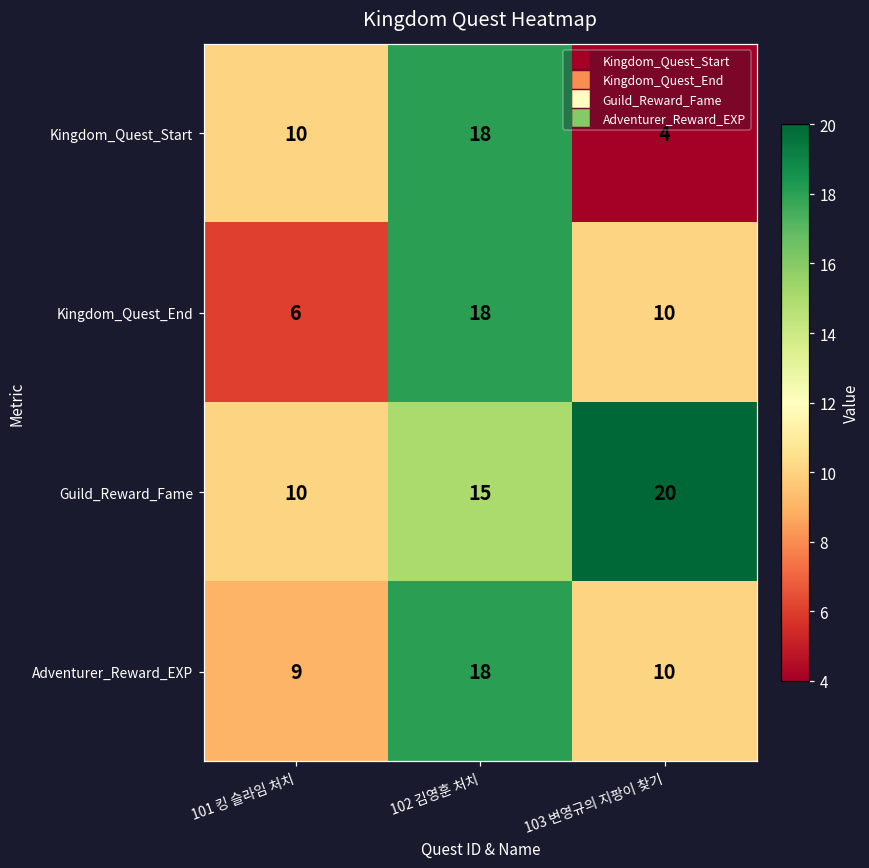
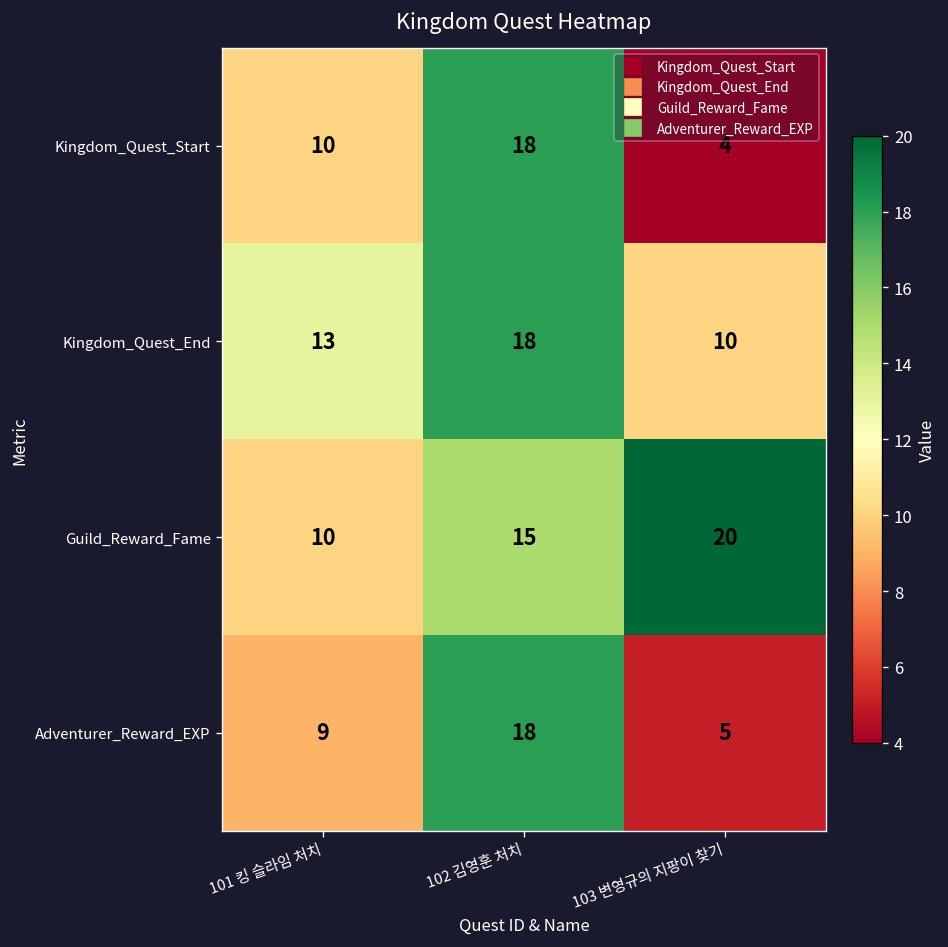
  {
    "Kingdom_Quest_Start": {
      "101 킹 슬라임 처치": 10,
      "102 김영훈 처치": 18,
      "103 변영규의 지팡이 찾기": 4
    },
    "Kingdom_Quest_End": {
-     "101 킹 슬라임 처치": 6,
+     "101 킹 슬라임 처치": 13,
      "102 김영훈 처치": 18,
      "103 변영규의 지팡이 찾기": 10
    },
    "Guild_Reward_Fame": {
      "101 킹 슬라임 처치": 10,
      "102 김영훈 처치": 15,
      "103 변영규의 지팡이 찾기": 20
    },
    "Adventurer_Reward_EXP": {
      "101 킹 슬라임 처치": 9,
      "102 김영훈 처치": 18,
-     "103 변영규의 지팡이 찾기": 10
+     "103 변영규의 지팡이 찾기": 5
    }
  }
